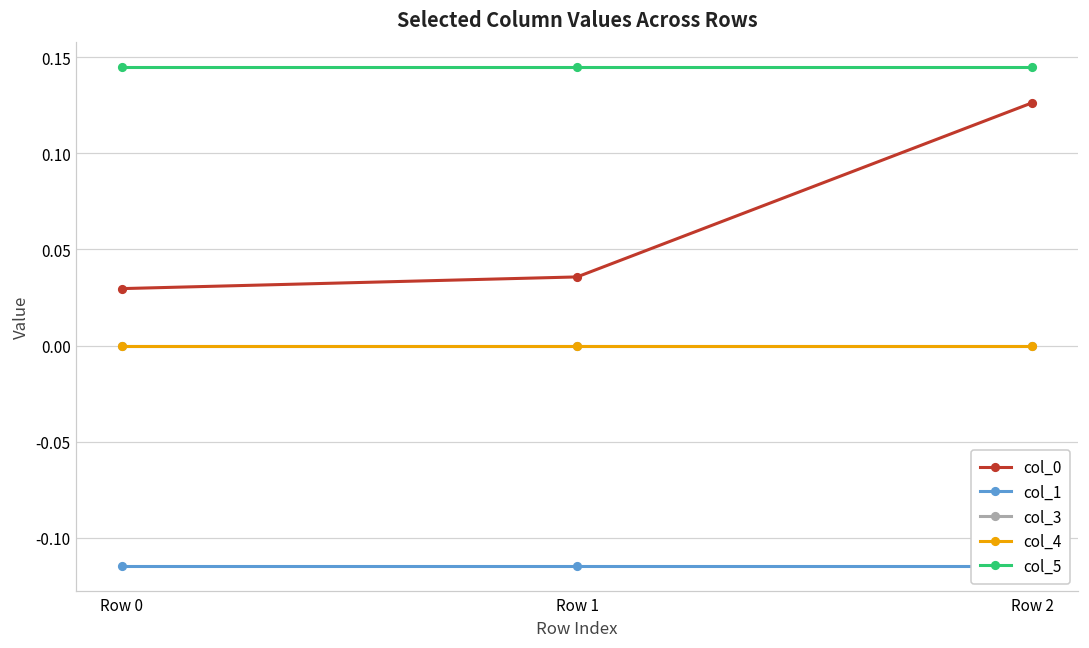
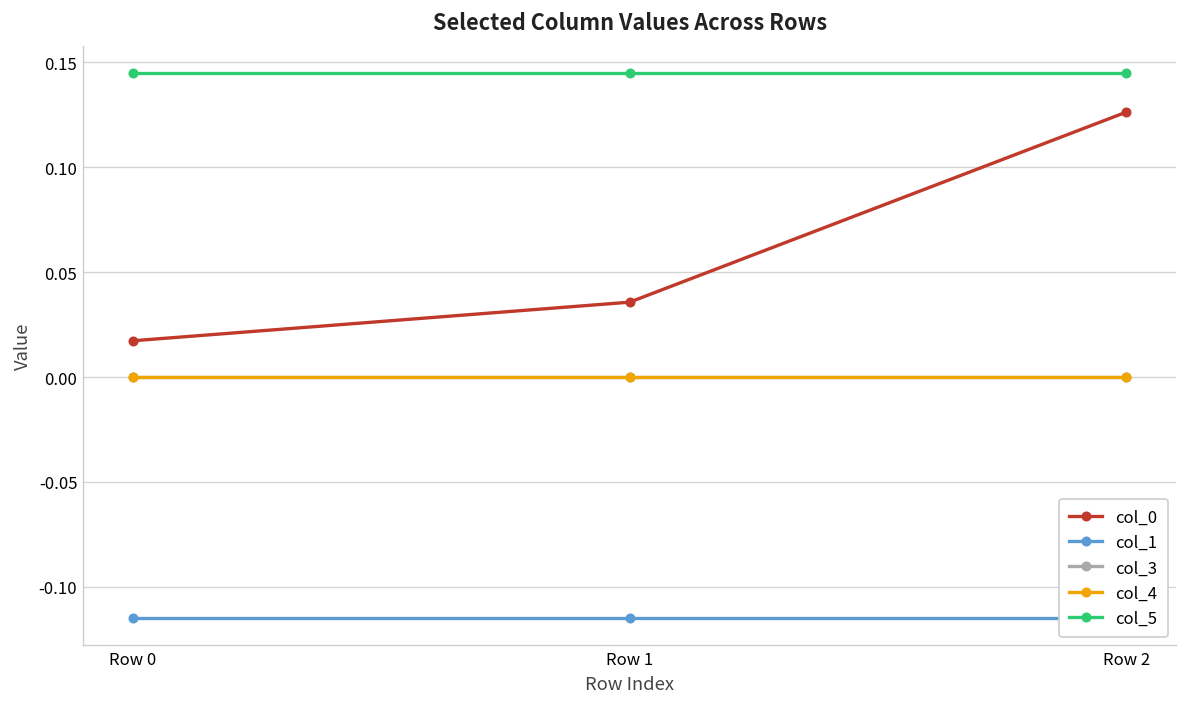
  {
    "col_0": {
-     "Row 0": 0.030,
+     "Row 0": 0.017,
      "Row 1": 0.036,
      "Row 2": 0.126
    },
    "col_1": {
      "Row 0": -0.115,
      "Row 1": -0.115
    },
    "col_4": {
      "Row 0": 0.000,
      "Row 1": 0.000,
      "Row 2": 0.000
    },
    "col_5": {
      "Row 0": 0.145,
      "Row 1": 0.145,
      "Row 2": 0.145
    }
  }
